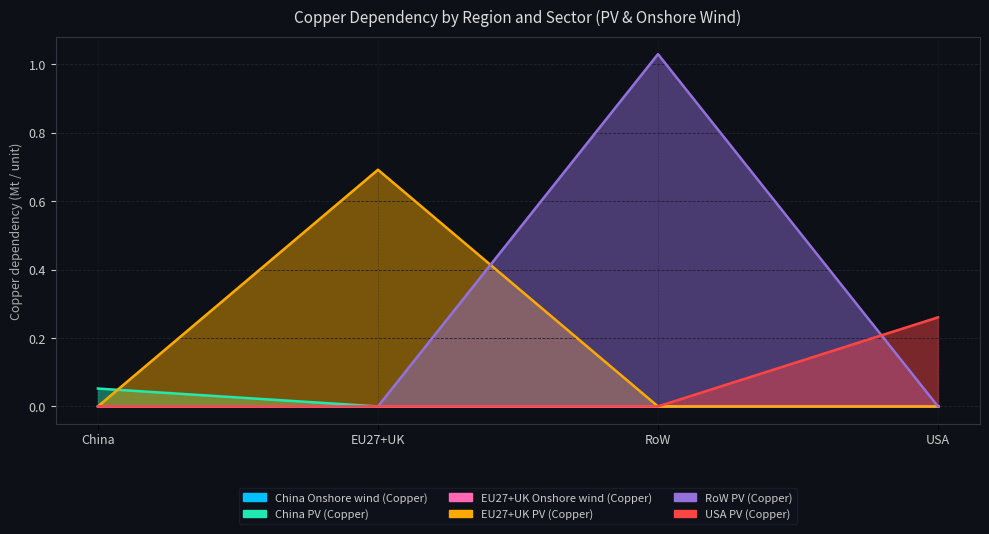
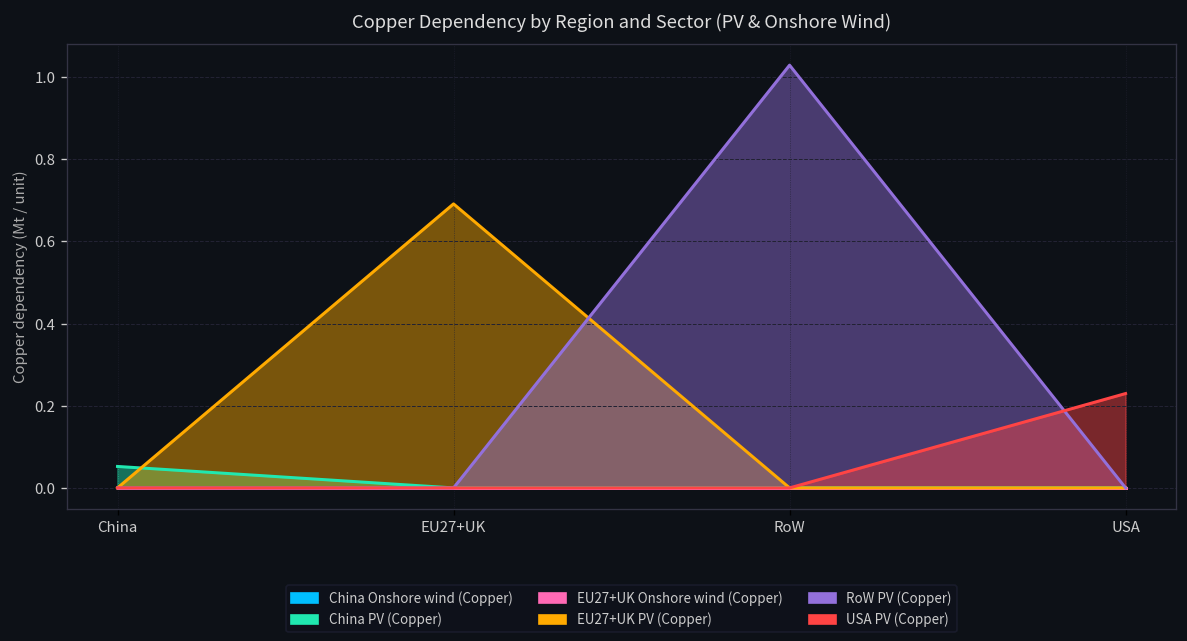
  {
    "China PV (Copper)": {
      "China": 0.05
    },
    "EU27+UK PV (Copper)": {
      "EU27+UK": 0.69
    },
    "RoW PV (Copper)": {
      "RoW": 1.03
    },
    "USA PV (Copper)": {
-     "USA": 0.26
+     "USA": 0.23
    }
  }
